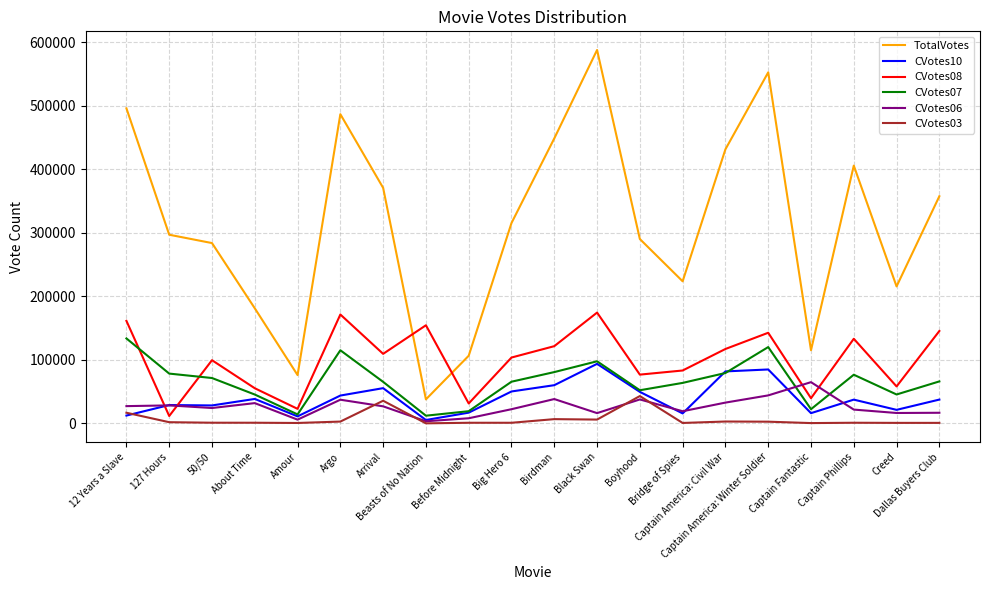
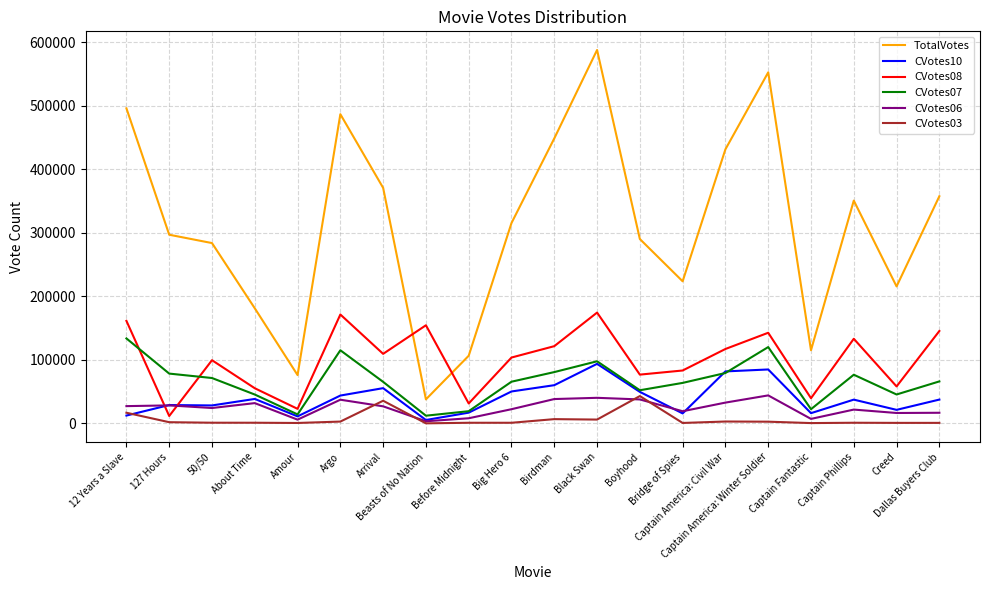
  {
    "TotalVotes": {
      "12 Years a Slave": 500000,
      "127 Hours": 300000,
      "50/50": 280000,
      "About Time": 180000,
      "Amour": 80000,
      "Argo": 490000,
      "Arrival": 370000,
      "Beasts of No Nation": 40000,
      "Before Midnight": 110000,
      "Big Hero 6": 320000,
      "Birdman": 450000,
      "Black Swan": 590000,
      "Boyhood": 290000,
      "Bridge of Spies": 220000,
      "Captain America: Civil War": 430000,
      "Captain America: Winter Soldier": 550000,
      "Captain Fantastic": 120000,
-     "Captain Phillips": 410000,
+     "Captain Phillips": 350000,
      "Creed": 220000,
      "Dallas Buyers Club": 360000
    },
    "CVotes10": {
      "12 Years a Slave": 10000,
      "50/50": 30000,
      "About Time": 40000,
      "Argo": 40000,
      "Arrival": 60000,
      "Big Hero 6": 50000,
      "Birdman": 60000,
      "Captain America: Winter Soldier": 80000,
      "Captain Fantastic": 20000,
      "Captain Phillips": 40000,
      "Creed": 20000,
      "Dallas Buyers Club": 40000
    },
    "CVotes08": {
      "12 Years a Slave": 160000,
      "127 Hours": 10000,
      "50/50": 100000,
      "About Time": 60000,
      "Amour": 20000,
      "Argo": 170000,
      "Arrival": 110000,
      "Beasts of No Nation": 150000,
      "Before Midnight": 30000,
      "Big Hero 6": 100000,
      "Birdman": 120000,
      "Black Swan": 170000,
      "Boyhood": 80000,
      "Bridge of Spies": 80000,
      "Captain America: Civil War": 120000,
      "Captain America: Winter Soldier": 140000,
      "Captain Fantastic": 40000,
      "Captain Phillips": 130000,
      "Creed": 60000,
      "Dallas Buyers Club": 150000
    },
    "CVotes07": {
      "12 Years a Slave": 130000,
      "127 Hours": 80000,
      "50/50": 70000,
      "About Time": 50000,
      "Argo": 120000,
      "Arrival": 70000,
      "Beasts of No Nation": 10000,
      "Big Hero 6": 70000,
      "Birdman": 80000,
      "Bridge of Spies": 60000,
      "Captain America: Winter Soldier": 120000,
      "Captain Fantastic": 20000,
      "Captain Phillips": 80000,
      "Creed": 50000,
      "Dallas Buyers Club": 70000
    },
    "CVotes06": {
      "12 Years a Slave": 30000,
      "50/50": 20000,
      "About Time": 30000,
      "Amour": 10000,
      "Argo": 40000,
      "Arrival": 30000,
      "Before Midnight": 10000,
      "Big Hero 6": 20000,
      "Birdman": 40000,
-     "Black Swan": 20000,
+     "Black Swan": 40000,
      "Boyhood": 40000,
      "Captain America: Civil War": 30000,
      "Captain America: Winter Soldier": 40000,
-     "Captain Fantastic": 60000,
+     "Captain Fantastic": 10000,
      "Captain Phillips": 20000,
      "Creed": 20000,
      "Dallas Buyers Club": 20000
    },
    "CVotes03": {
      "12 Years a Slave": 20000,
      "127 Hours": 0,
      "50/50": 0,
      "About Time": 0,
      "Amour": 0,
      "Argo": 0,
      "Arrival": 40000,
      "Before Midnight": 0,
      "Big Hero 6": 0,
      "Birdman": 10000,
      "Black Swan": 10000,
      "Boyhood": 40000,
      "Bridge of Spies": 0,
      "Captain America: Civil War": 0,
      "Captain America: Winter Soldier": 0,
      "Captain Fantastic": 0,
      "Captain Phillips": 0,
      "Creed": 0,
      "Dallas Buyers Club": 0
    }
  }
